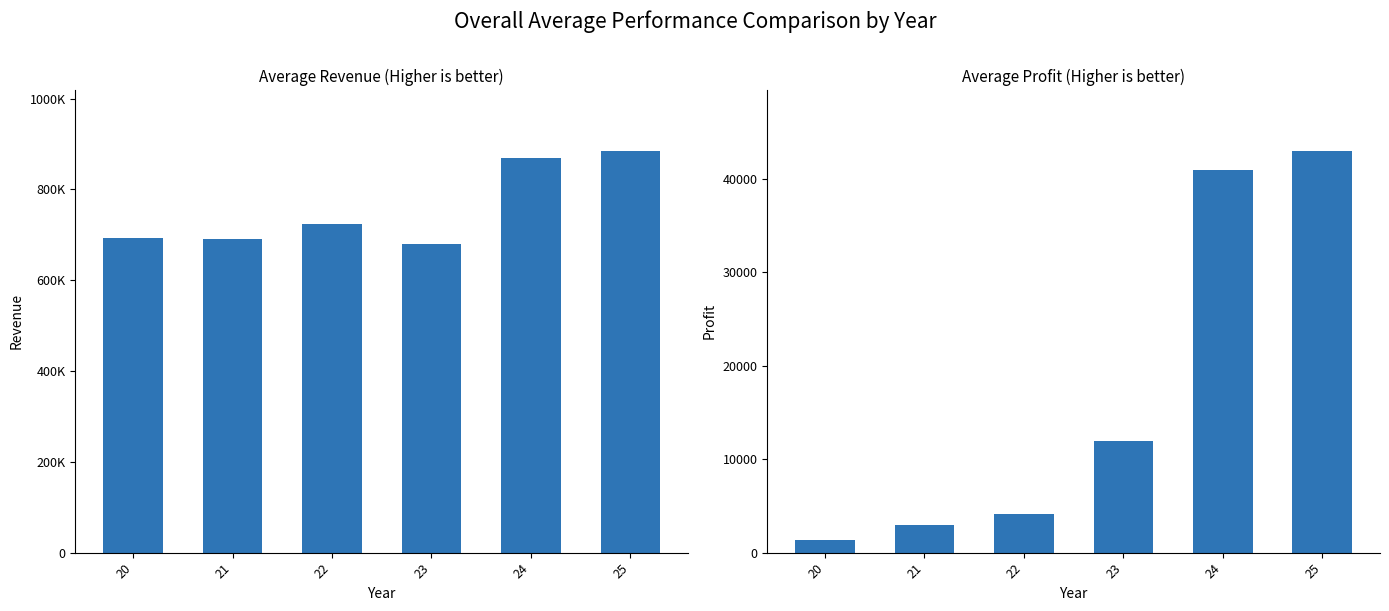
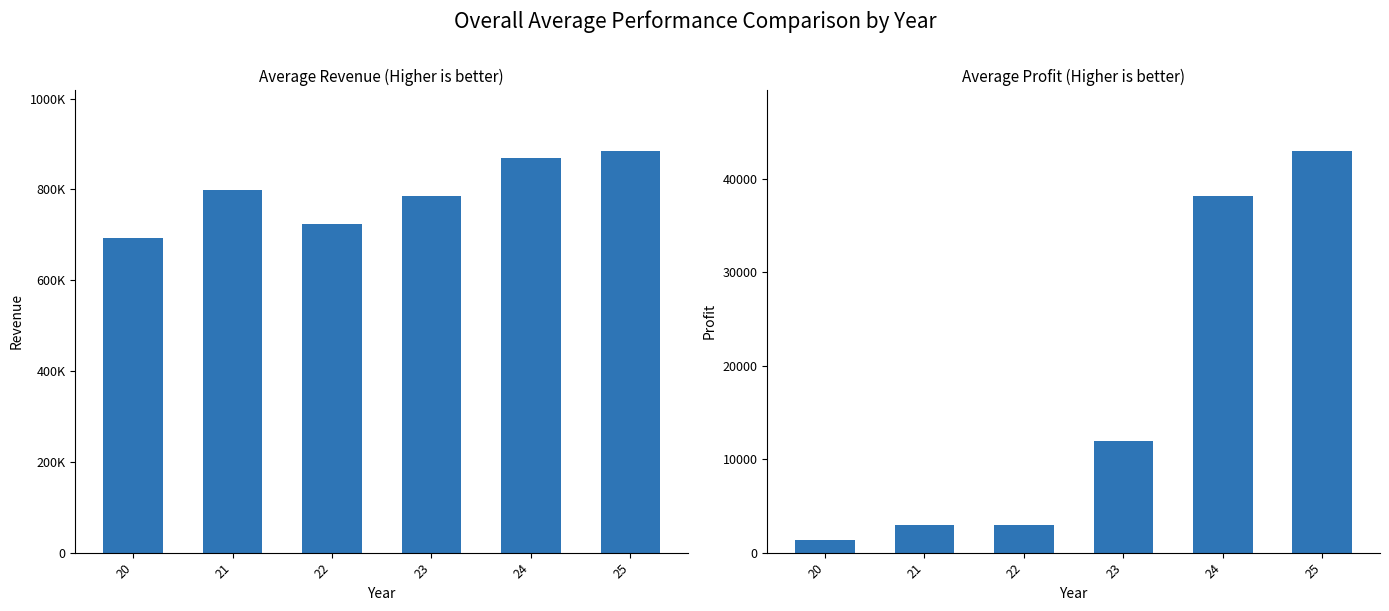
  {
    "Average Revenue (Higher is better)": {
      "20": 690000,
-     "21": 690000,
+     "21": 800000,
      "22": 720000,
-     "23": 680000,
+     "23": 780000,
      "24": 870000,
      "25": 890000
    },
    "Average Profit (Higher is better)": {
      "20": 1000,
      "21": 3000,
-     "22": 4000,
+     "22": 3000,
      "23": 12000,
-     "24": 41000,
+     "24": 38000,
      "25": 43000
    }
  }
